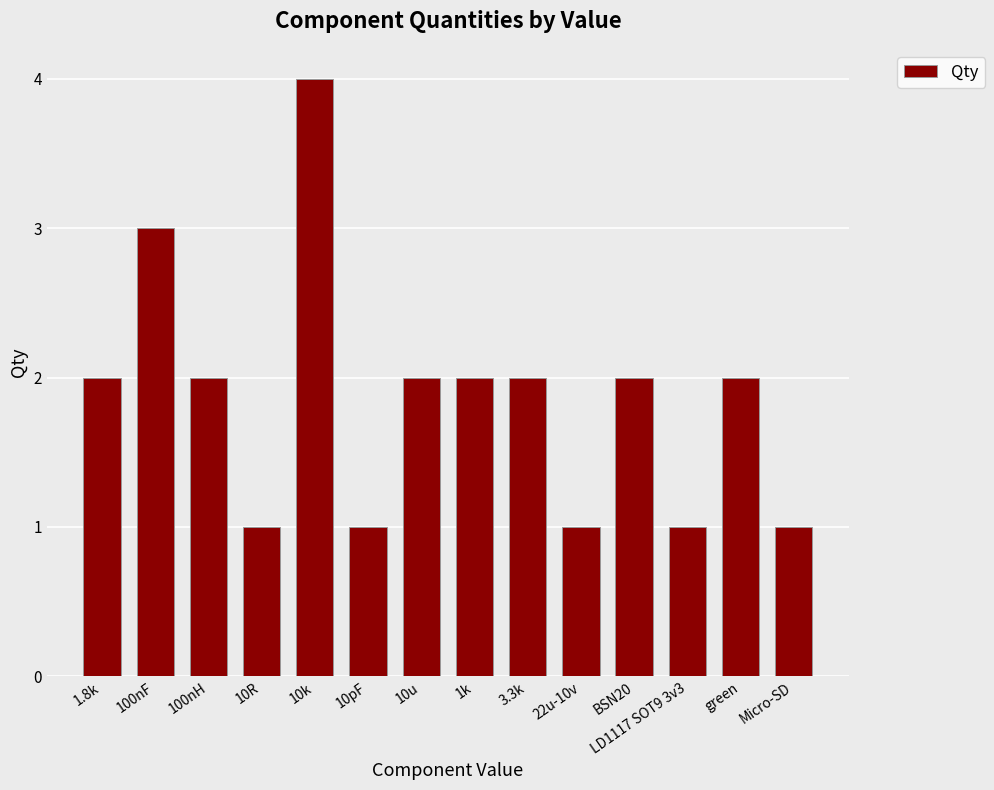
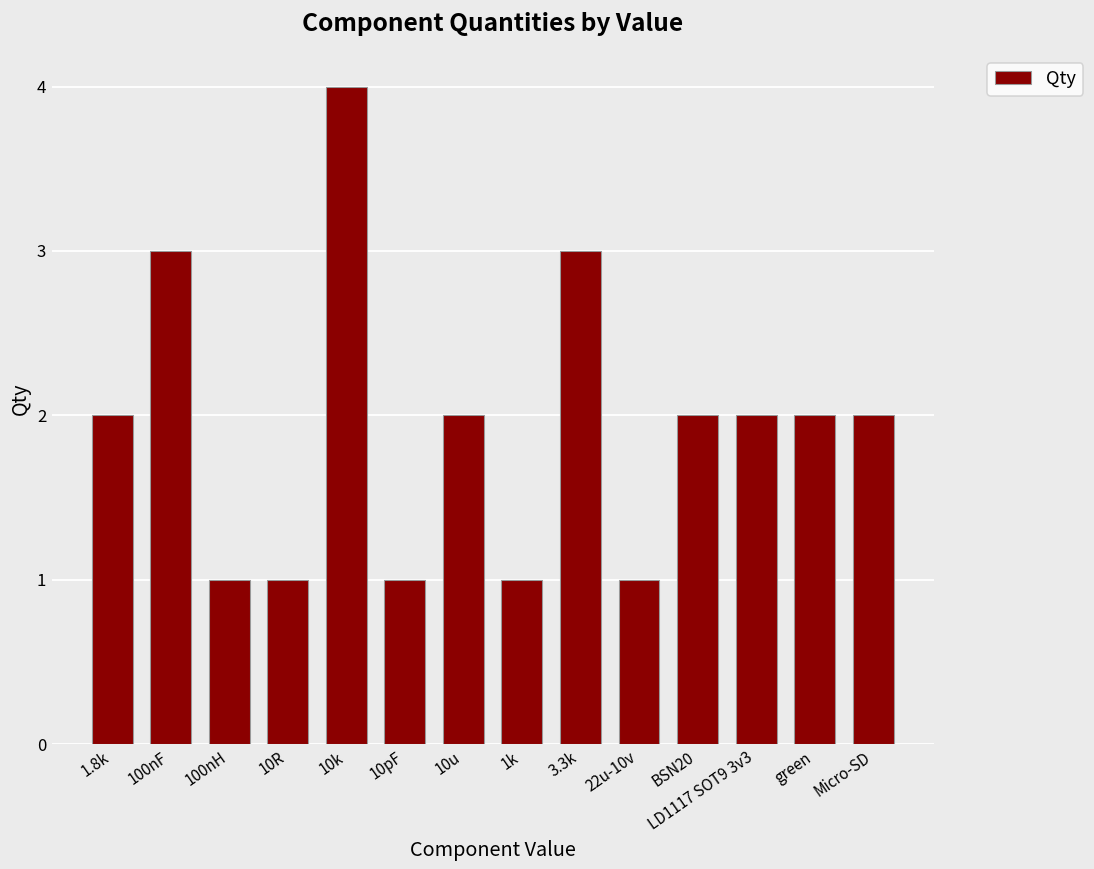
  {
    "1.8k": 2,
    "100nF": 3,
-   "100nH": 2,
+   "100nH": 1,
    "10R": 1,
    "10k": 4,
    "10pF": 1,
    "10u": 2,
-   "1k": 2,
-   "3.3k": 2,
+   "1k": 1,
+   "3.3k": 3,
    "22u-10v": 1,
    "BSN20": 2,
-   "LD1117 SOT9 3v3": 1,
+   "LD1117 SOT9 3v3": 2,
    "green": 2,
-   "Micro-SD": 1
+   "Micro-SD": 2
  }
